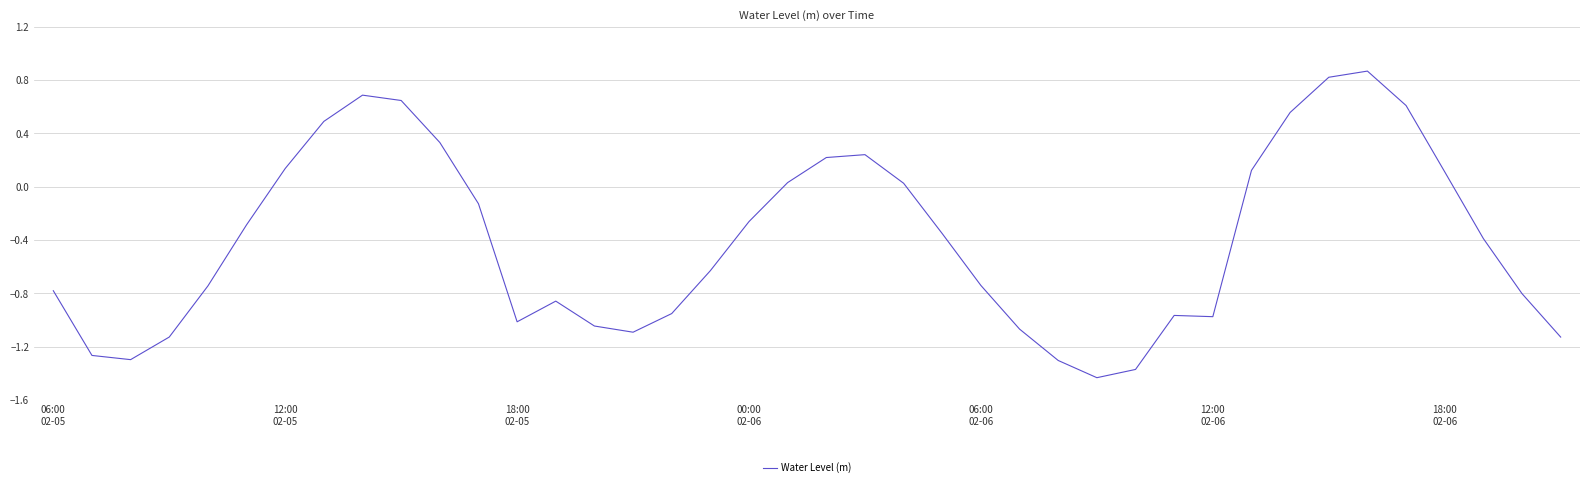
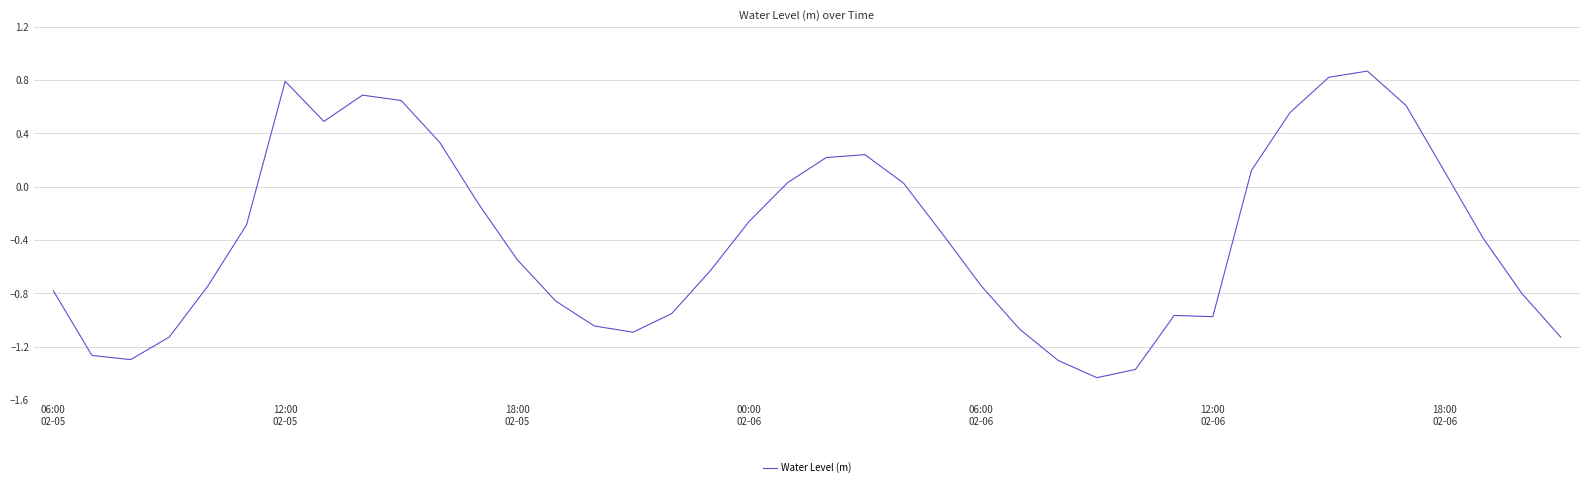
  {
    "06:00 02-05": -0.78,
-   "12:00 02-05": 0.14,
-   "18:00 02-05": -1.01,
+   "12:00 02-05": 0.79,
+   "18:00 02-05": -0.55,
    "00:00 02-06": -0.26,
    "06:00 02-06": -0.74,
    "12:00 02-06": -0.98,
    "18:00 02-06": 0.11
  }
